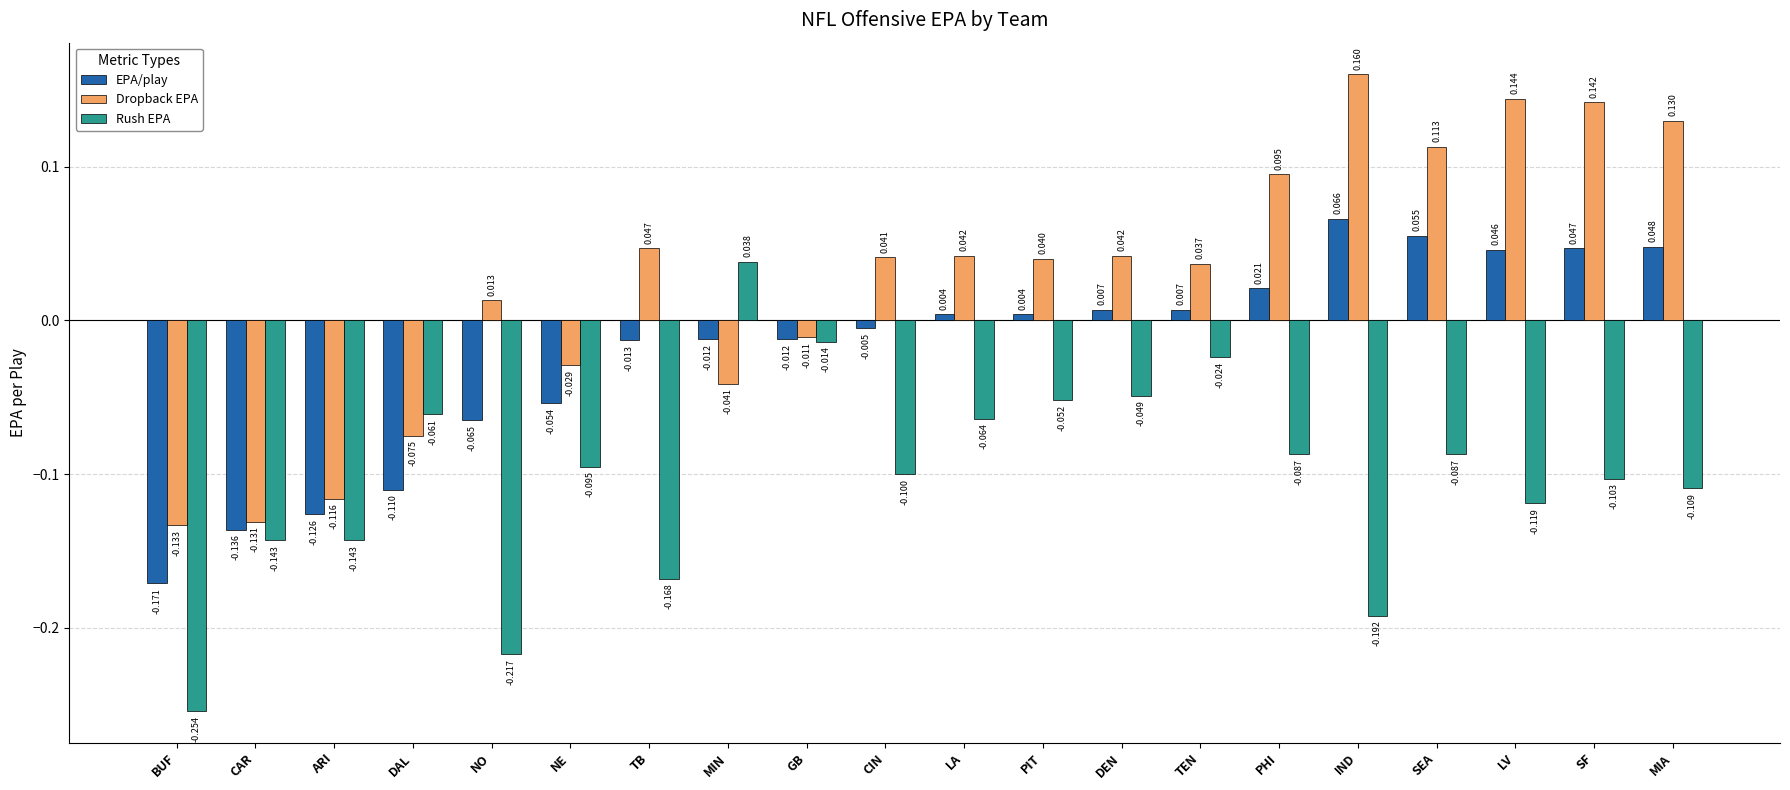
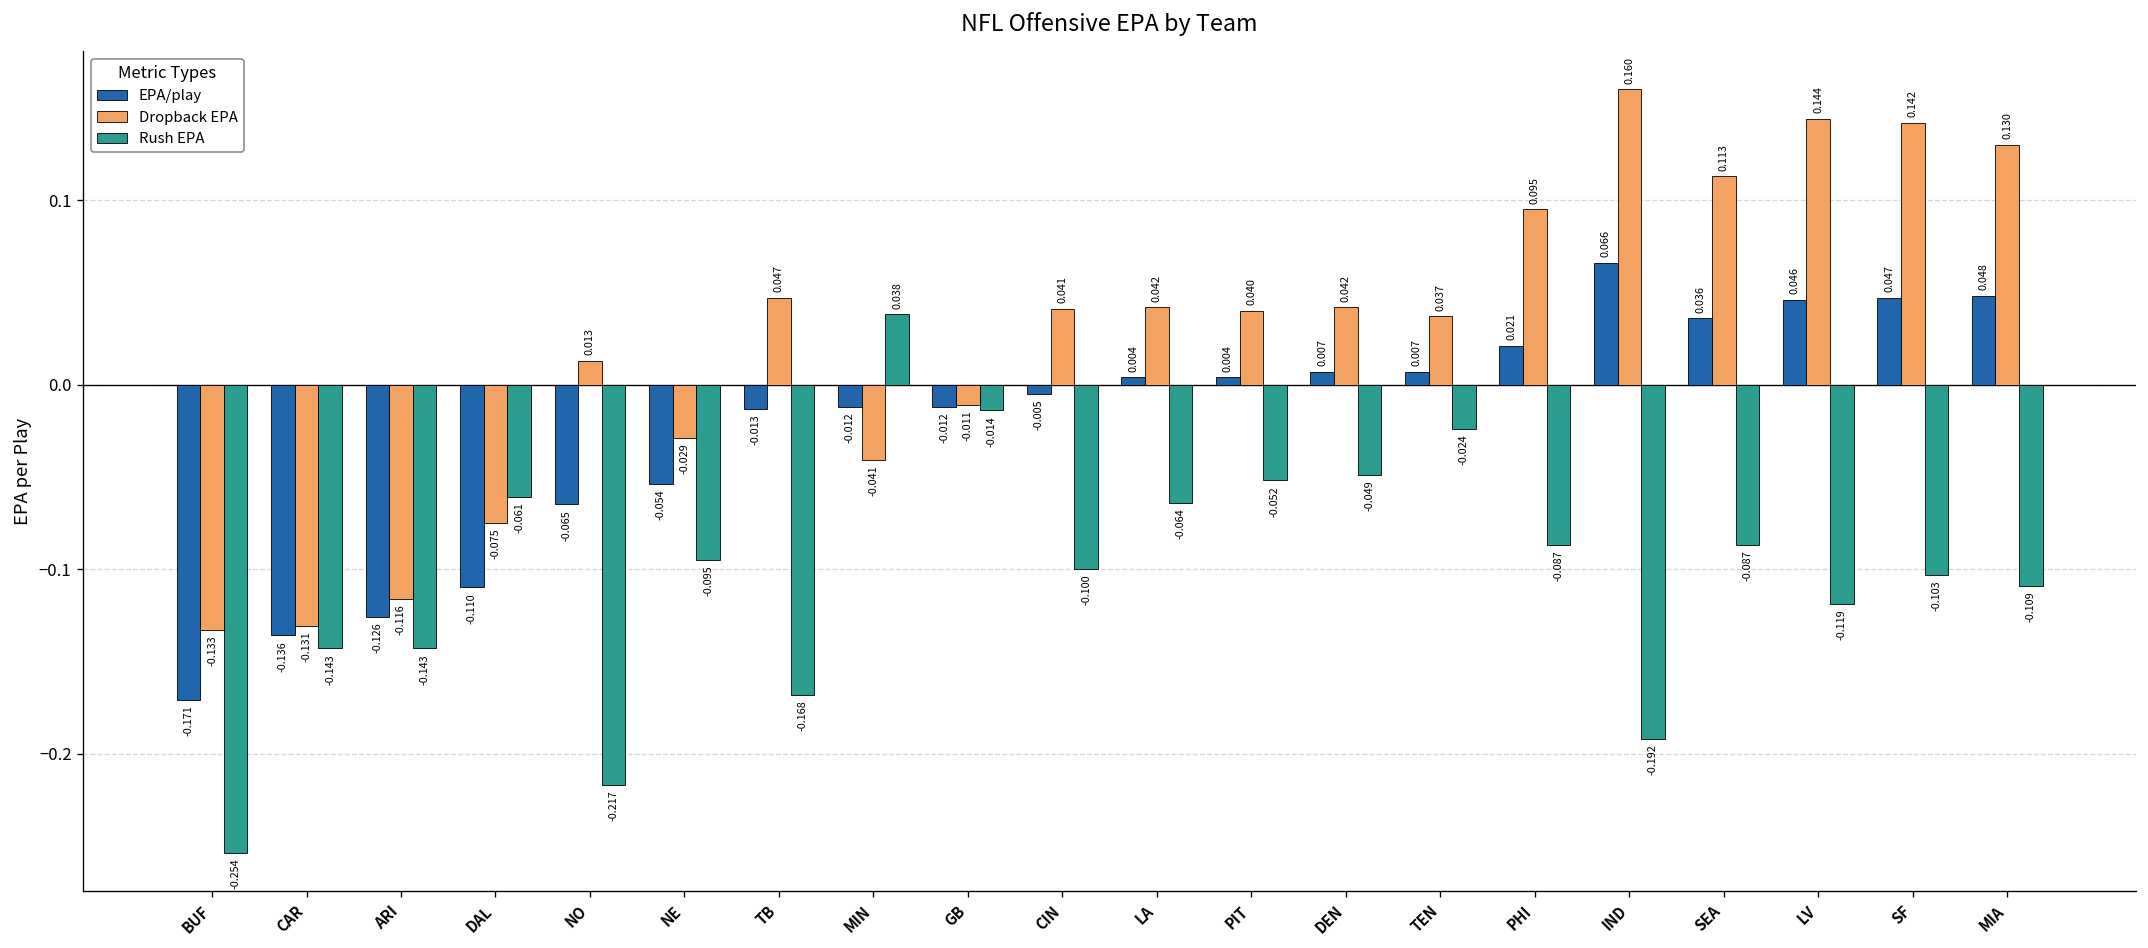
  {
    "EPA/play": {
      "BUF": -0.171,
      "CAR": -0.136,
      "ARI": -0.126,
      "DAL": -0.110,
      "NO": -0.065,
      "NE": -0.054,
      "TB": -0.013,
      "MIN": -0.012,
      "GB": -0.012,
      "CIN": -0.005,
      "LA": 0.004,
      "PIT": 0.004,
      "DEN": 0.007,
      "TEN": 0.007,
      "PHI": 0.021,
      "IND": 0.066,
-     "SEA": 0.055,
+     "SEA": 0.036,
      "LV": 0.046,
      "SF": 0.047,
      "MIA": 0.048
    },
    "Dropback EPA": {
      "BUF": -0.133,
      "CAR": -0.131,
      "ARI": -0.116,
      "DAL": -0.075,
      "NO": 0.013,
      "NE": -0.029,
      "TB": 0.047,
      "MIN": -0.041,
      "GB": -0.011,
      "CIN": 0.041,
      "LA": 0.042,
      "PIT": 0.040,
      "DEN": 0.042,
      "TEN": 0.037,
      "PHI": 0.095,
      "IND": 0.160,
      "SEA": 0.113,
      "LV": 0.144,
      "SF": 0.142,
      "MIA": 0.130
    },
    "Rush EPA": {
      "BUF": -0.254,
      "CAR": -0.143,
      "ARI": -0.143,
      "DAL": -0.061,
      "NO": -0.217,
      "NE": -0.095,
      "TB": -0.168,
      "MIN": 0.038,
      "GB": -0.014,
      "CIN": -0.100,
      "LA": -0.064,
      "PIT": -0.052,
      "DEN": -0.049,
      "TEN": -0.024,
      "PHI": -0.087,
      "IND": -0.192,
      "SEA": -0.087,
      "LV": -0.119,
      "SF": -0.103,
      "MIA": -0.109
    }
  }
